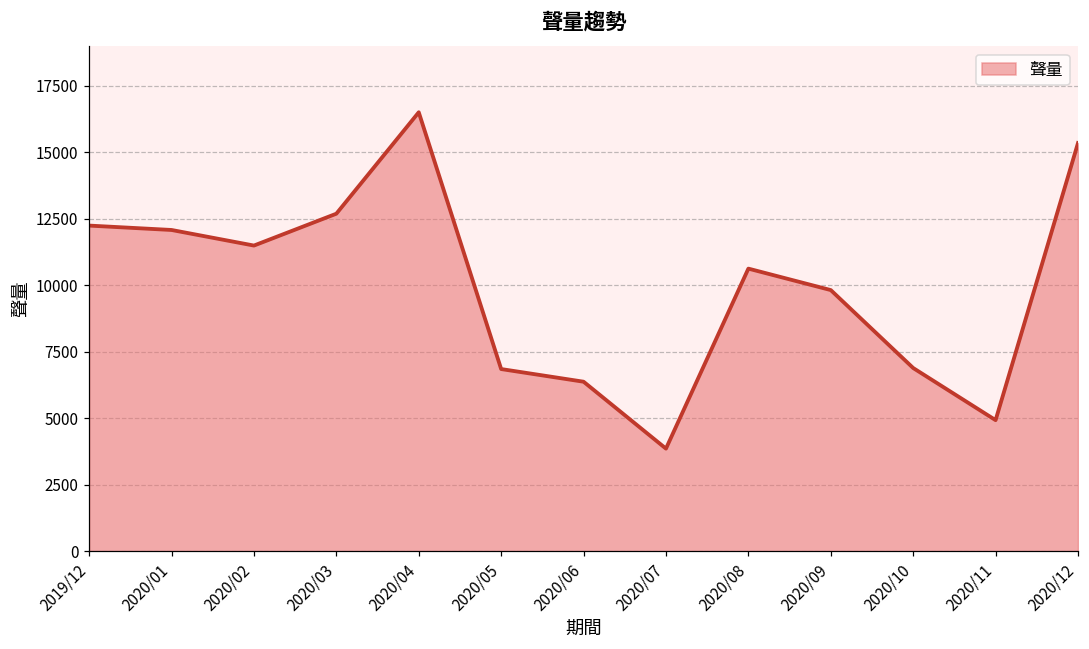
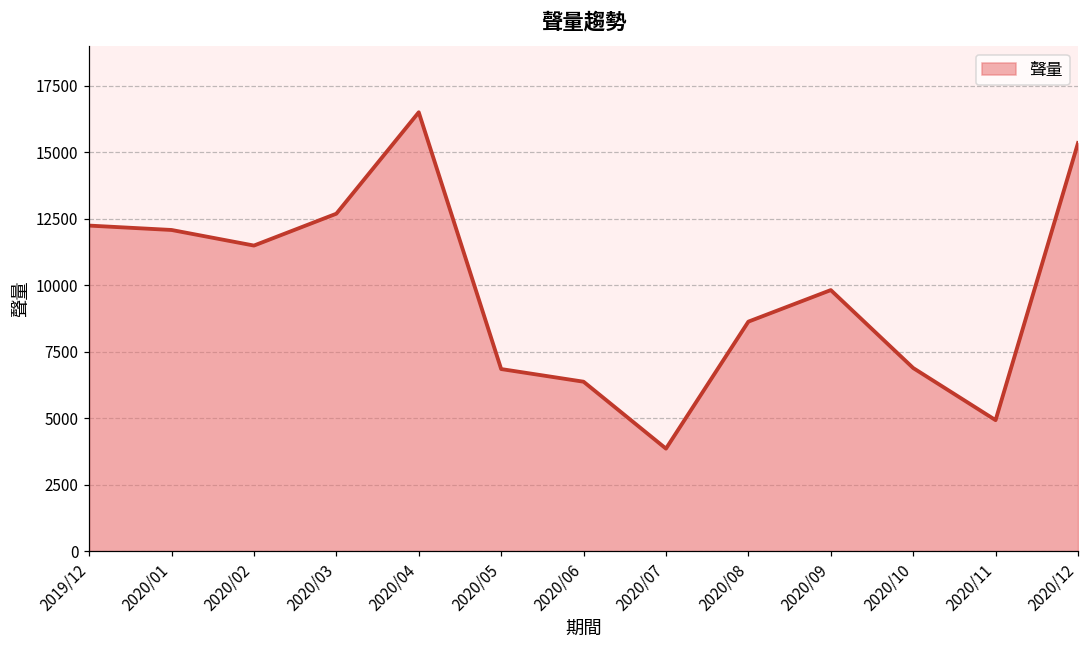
  {
    "2019/12": 12200,
    "2020/01": 12100,
    "2020/02": 11500,
    "2020/03": 12700,
    "2020/04": 16500,
    "2020/05": 6800,
    "2020/06": 6400,
    "2020/07": 3900,
-   "2020/08": 10600,
+   "2020/08": 8600,
    "2020/09": 9800,
    "2020/10": 6900,
    "2020/11": 4900,
    "2020/12": 15300
  }
